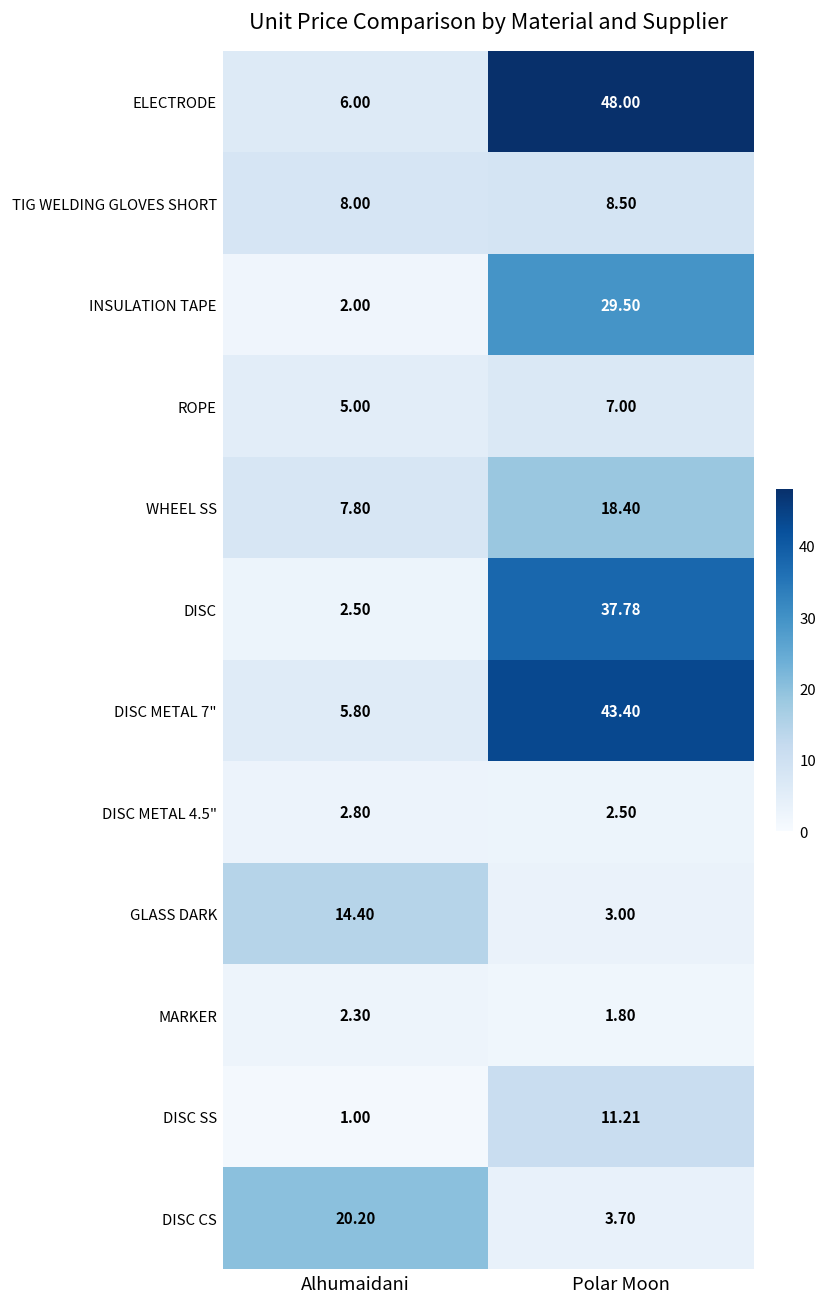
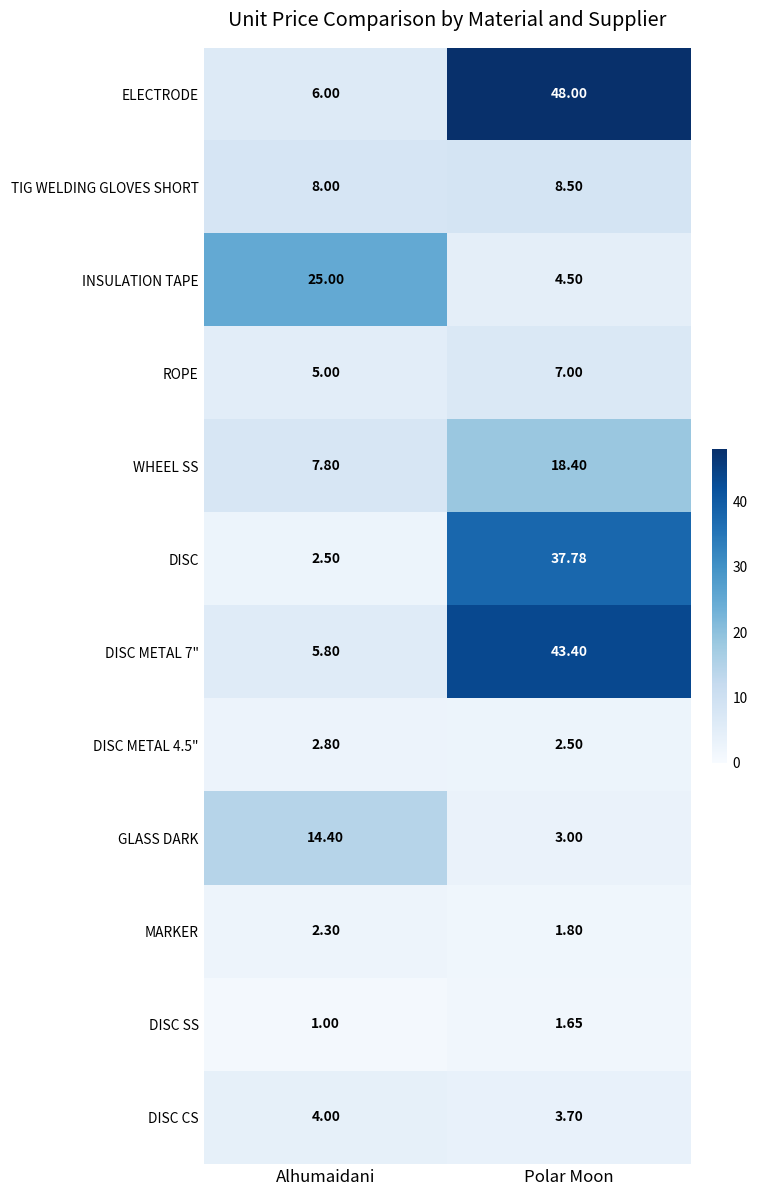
  {
    "ELECTRODE": {
      "Alhumaidani": 6.00,
      "Polar Moon": 48.00
    },
    "TIG WELDING GLOVES SHORT": {
      "Alhumaidani": 8.00,
      "Polar Moon": 8.50
    },
    "INSULATION TAPE": {
-     "Alhumaidani": 2.00,
-     "Polar Moon": 29.50
+     "Alhumaidani": 25.00,
+     "Polar Moon": 4.50
    },
    "ROPE": {
      "Alhumaidani": 5.00,
      "Polar Moon": 7.00
    },
    "WHEEL SS": {
      "Alhumaidani": 7.80,
      "Polar Moon": 18.40
    },
    "DISC": {
      "Alhumaidani": 2.50,
      "Polar Moon": 37.78
    },
    "DISC METAL 7\"": {
      "Alhumaidani": 5.80,
      "Polar Moon": 43.40
    },
    "DISC METAL 4.5\"": {
      "Alhumaidani": 2.80,
      "Polar Moon": 2.50
    },
    "GLASS DARK": {
      "Alhumaidani": 14.40,
      "Polar Moon": 3.00
    },
    "MARKER": {
      "Alhumaidani": 2.30,
      "Polar Moon": 1.80
    },
    "DISC SS": {
      "Alhumaidani": 1.00,
-     "Polar Moon": 11.21
+     "Polar Moon": 1.65
    },
    "DISC CS": {
-     "Alhumaidani": 20.20,
+     "Alhumaidani": 4.00,
      "Polar Moon": 3.70
    }
  }
